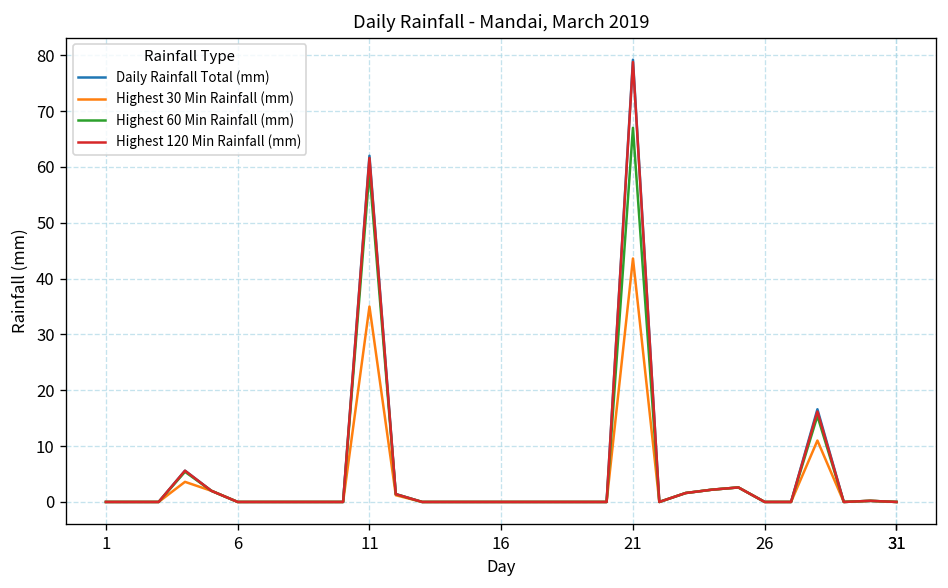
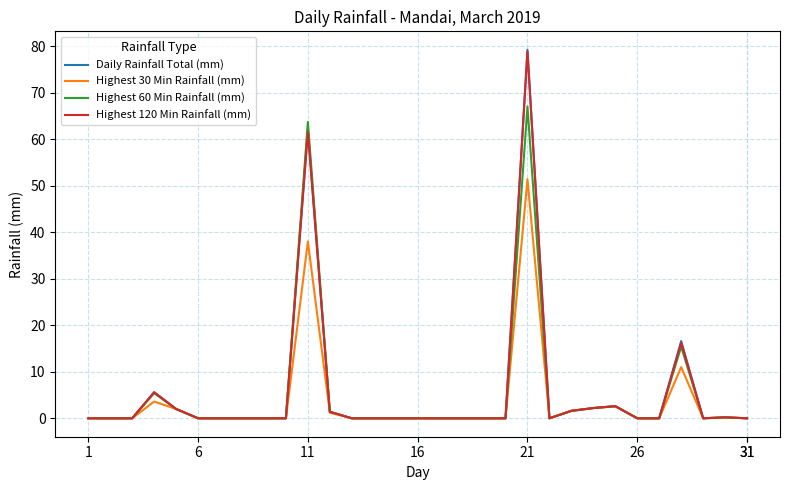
  {
    "Highest 30 Min Rainfall (mm)": {
-     "11": 35,
-     "21": 44
+     "11": 38,
+     "21": 51
    },
    "Highest 60 Min Rainfall (mm)": {
-     "11": 59,
+     "11": 64,
      "21": 67
    }
  }
